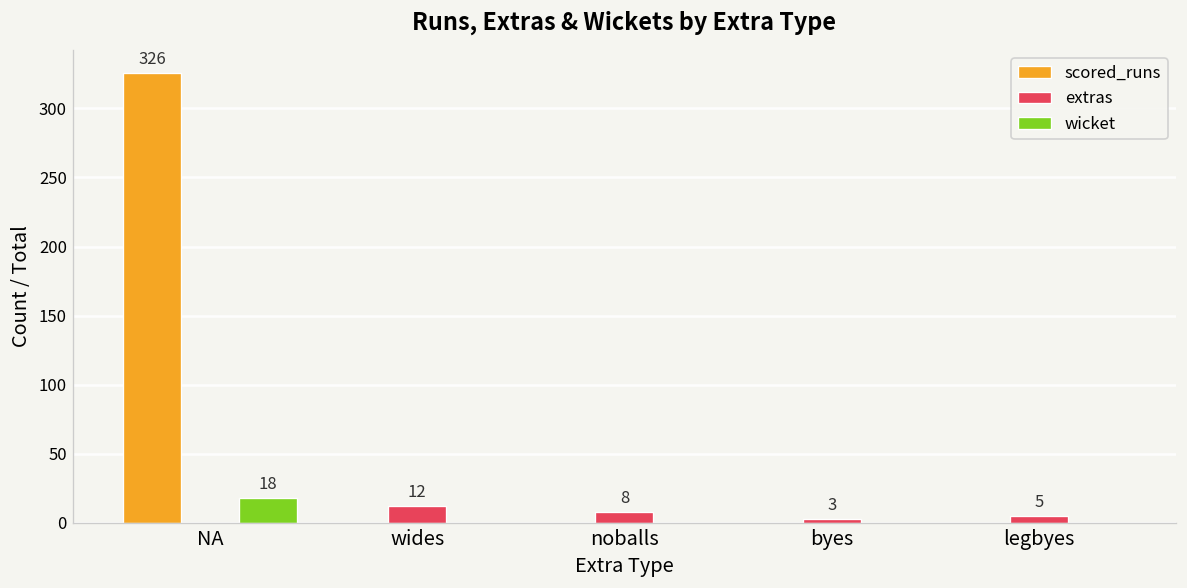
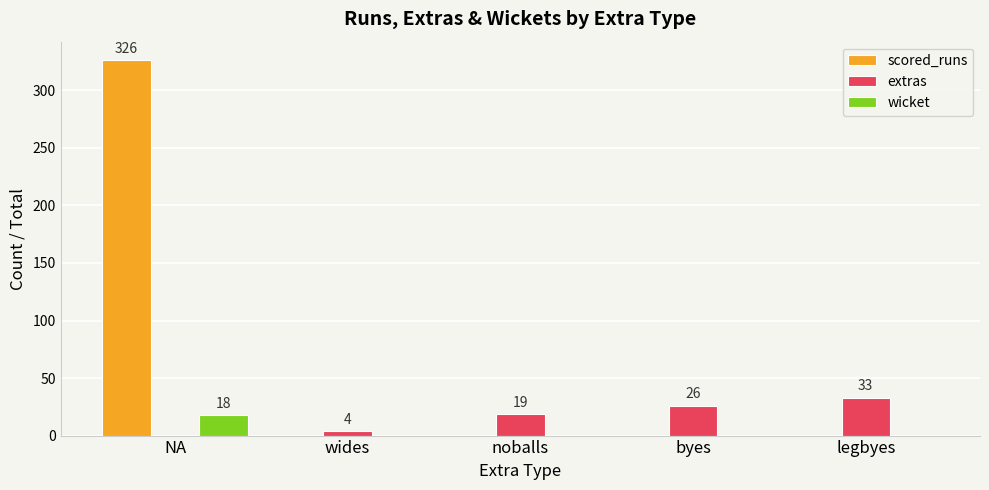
  {
    "scored_runs": {
      "NA": 326
    },
    "extras": {
-     "wides": 12,
-     "noballs": 8,
-     "byes": 3,
-     "legbyes": 5
+     "wides": 4,
+     "noballs": 19,
+     "byes": 26,
+     "legbyes": 33
    },
    "wicket": {
      "NA": 18
    }
  }
